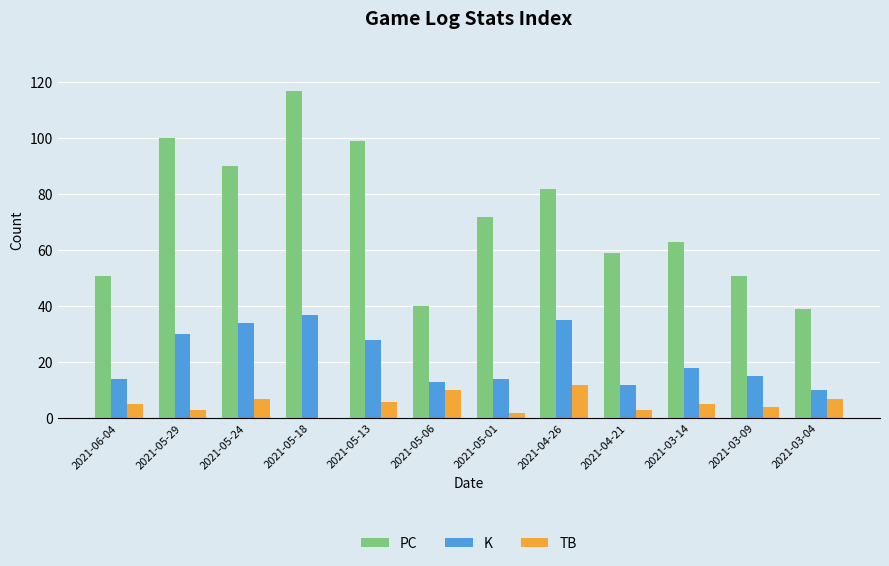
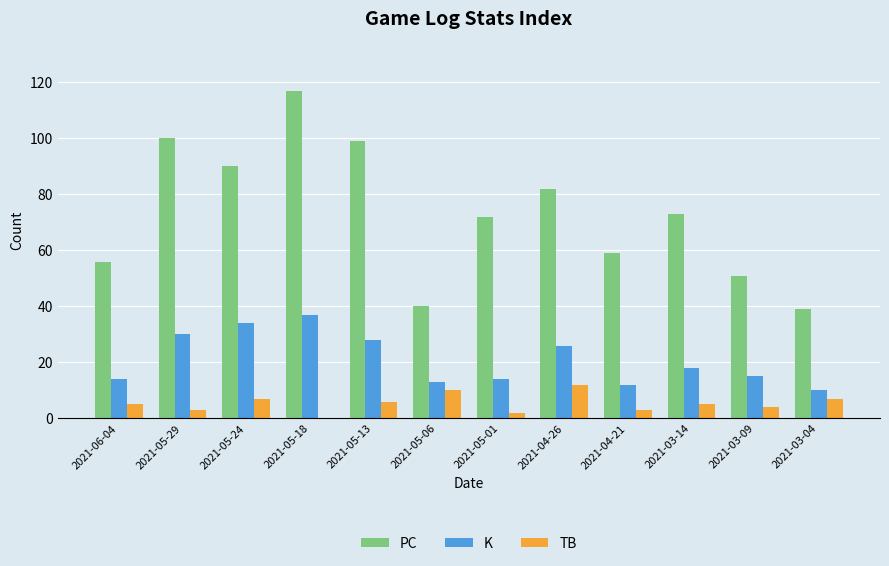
  {
    "PC": {
-     "2021-06-04": 51,
+     "2021-06-04": 56,
      "2021-05-29": 100,
      "2021-05-24": 90,
      "2021-05-18": 117,
      "2021-05-13": 99,
      "2021-05-06": 40,
      "2021-05-01": 72,
      "2021-04-26": 82,
      "2021-04-21": 59,
-     "2021-03-14": 63,
+     "2021-03-14": 73,
      "2021-03-09": 51,
      "2021-03-04": 39
    },
    "K": {
      "2021-06-04": 14,
      "2021-05-29": 30,
      "2021-05-24": 34,
      "2021-05-18": 37,
      "2021-05-13": 28,
      "2021-05-06": 13,
      "2021-05-01": 14,
-     "2021-04-26": 35,
+     "2021-04-26": 26,
      "2021-04-21": 12,
      "2021-03-14": 18,
      "2021-03-09": 15,
      "2021-03-04": 10
    },
    "TB": {
      "2021-06-04": 5,
      "2021-05-29": 3,
      "2021-05-24": 7,
      "2021-05-18": 0,
      "2021-05-13": 6,
      "2021-05-06": 10,
      "2021-05-01": 2,
      "2021-04-26": 12,
      "2021-04-21": 3,
      "2021-03-14": 5,
      "2021-03-09": 4,
      "2021-03-04": 7
    }
  }
